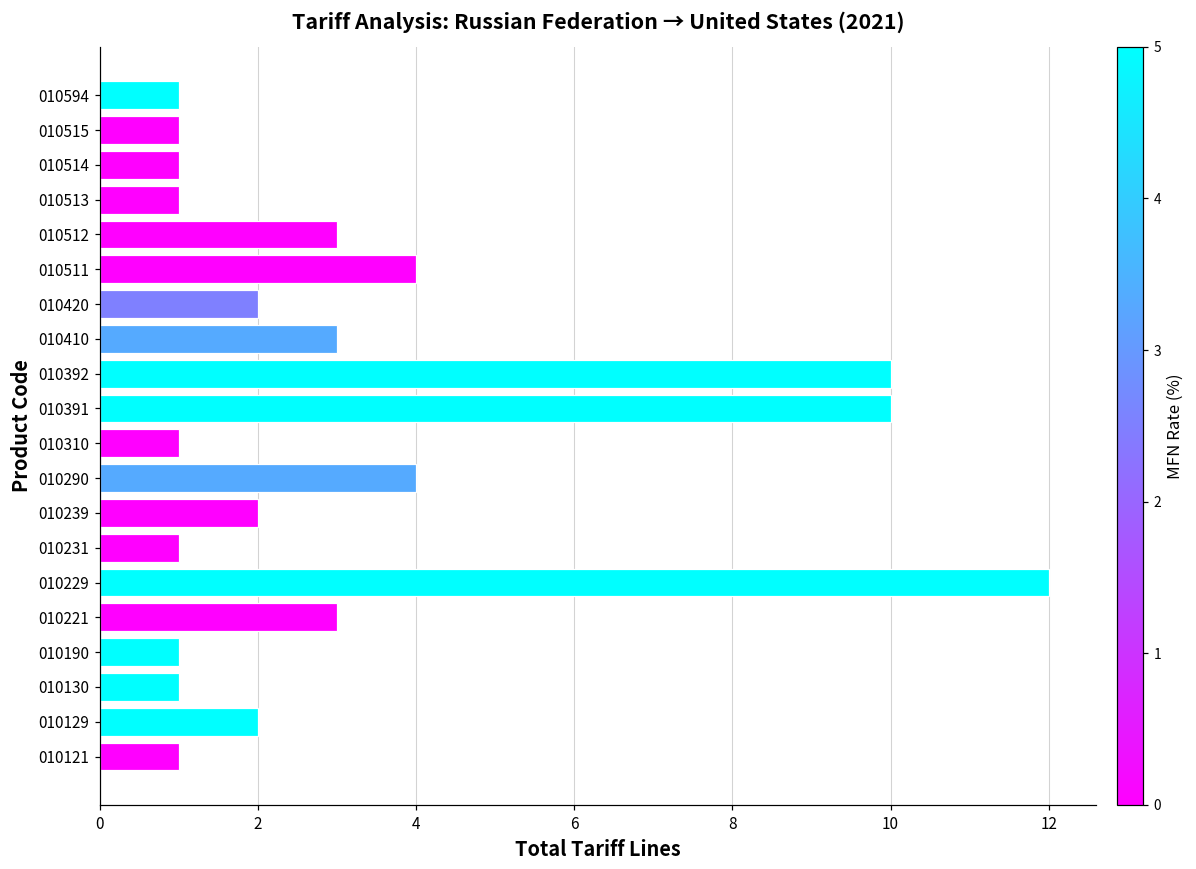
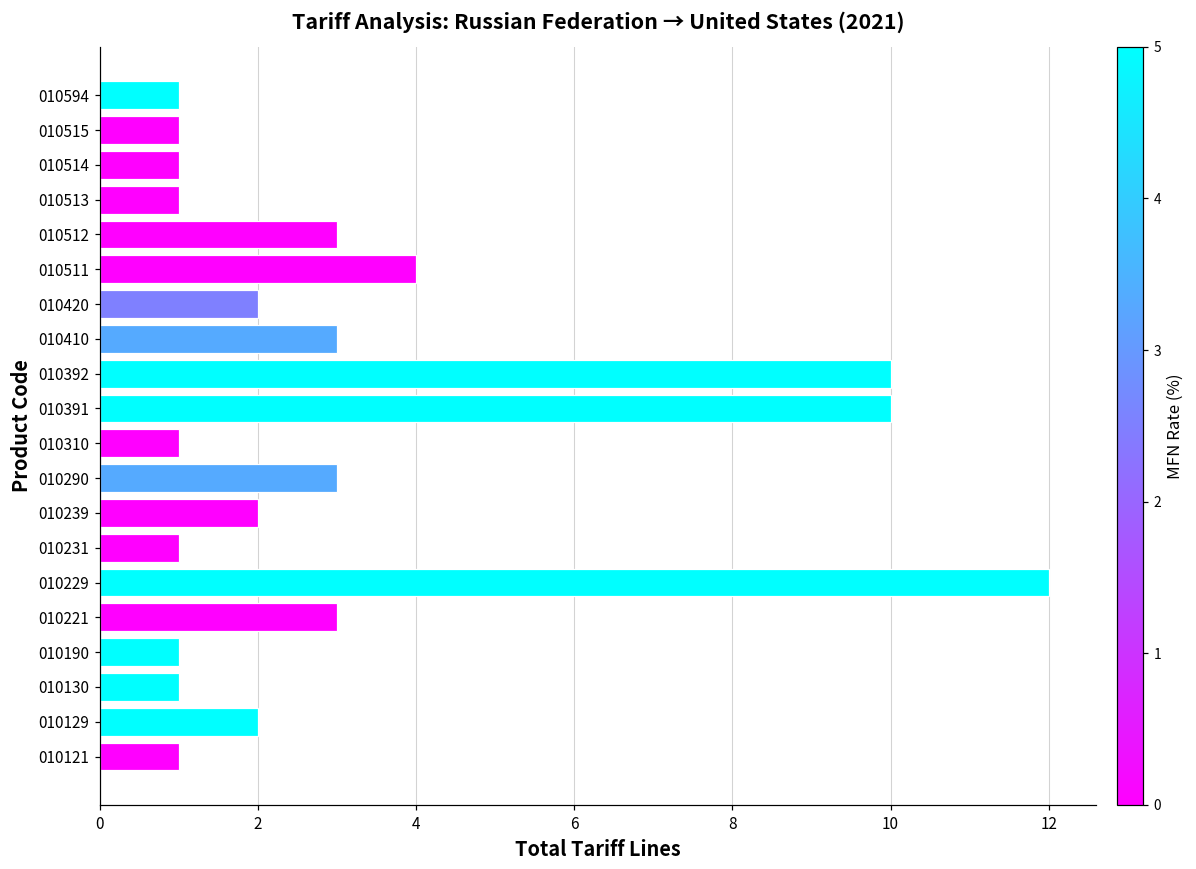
  {
    "010594": 1,
    "010515": 1,
    "010514": 1,
    "010513": 1,
    "010512": 3,
    "010511": 4,
    "010420": 2,
    "010410": 3,
    "010392": 10,
    "010391": 10,
    "010310": 1,
-   "010290": 4,
+   "010290": 3,
    "010239": 2,
    "010231": 1,
    "010229": 12,
    "010221": 3,
    "010190": 1,
    "010130": 1,
    "010129": 2,
    "010121": 1
  }
